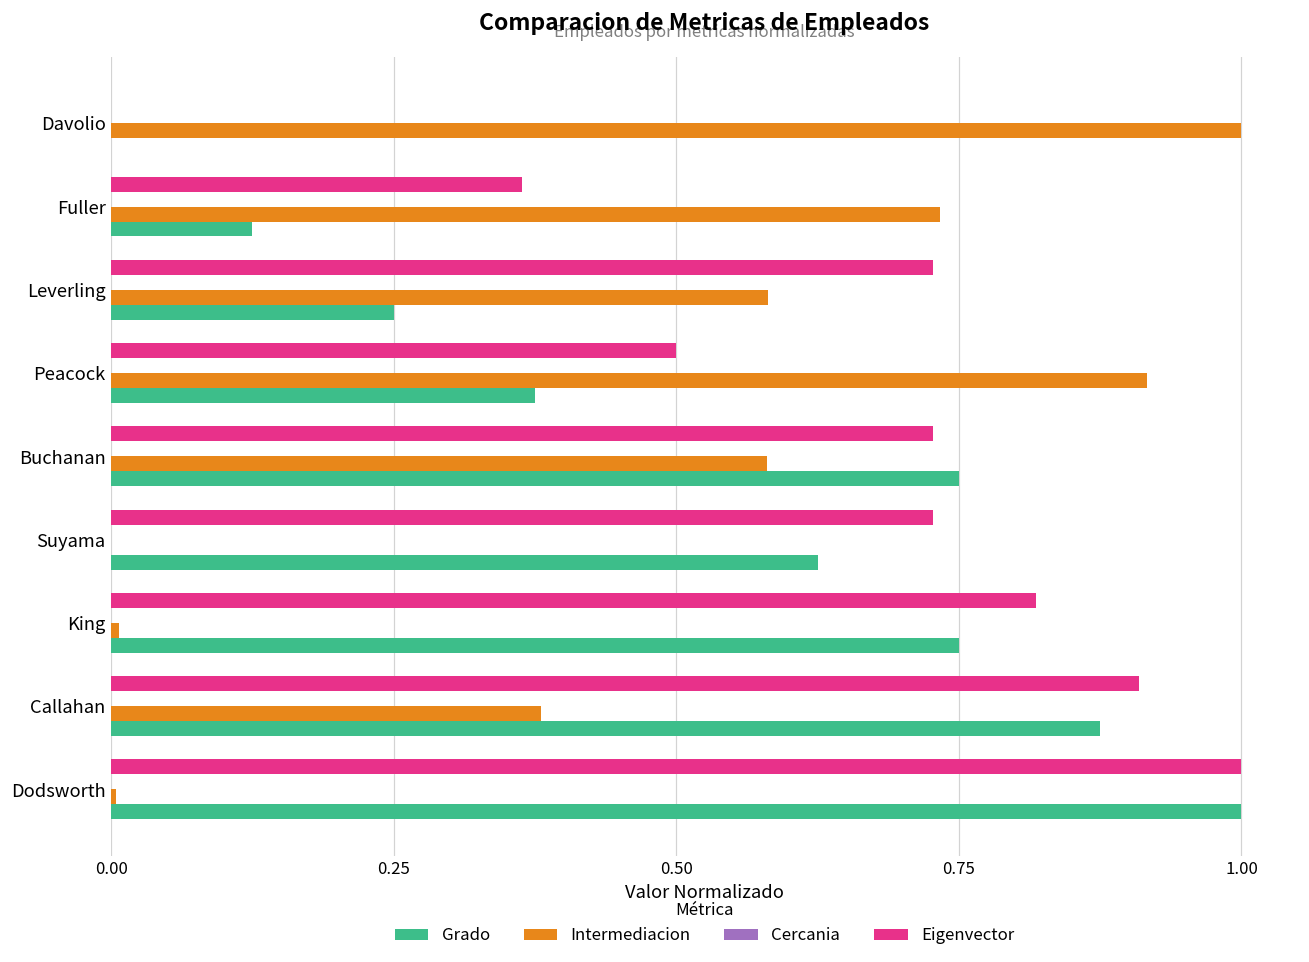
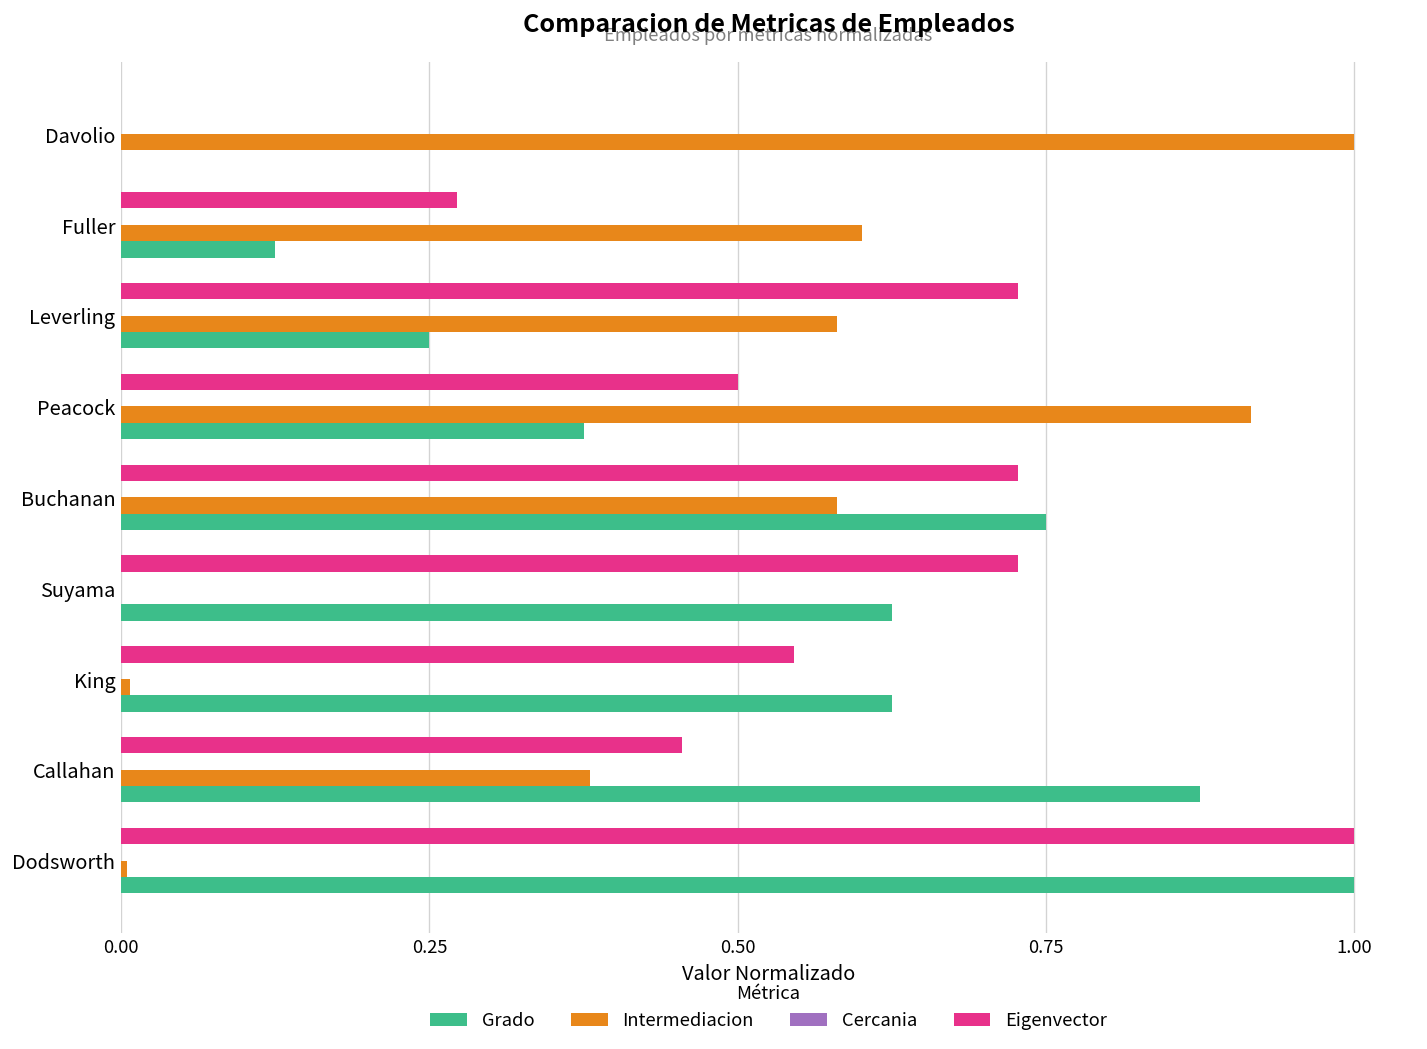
  {
    "Grado": {
      "Davolio": 0.000,
      "Fuller": 0.125,
      "Leverling": 0.250,
      "Peacock": 0.375,
      "Buchanan": 0.750,
      "Suyama": 0.625,
-     "King": 0.750,
+     "King": 0.625,
      "Callahan": 0.875,
      "Dodsworth": 1.000
    },
    "Intermediacion": {
      "Davolio": 1.000,
-     "Fuller": 0.734,
+     "Fuller": 0.601,
      "Leverling": 0.581,
      "Peacock": 0.916,
      "Buchanan": 0.580,
      "Suyama": 0.000,
      "King": 0.007,
      "Callahan": 0.380,
      "Dodsworth": 0.005
    },
    "Cercania": {
      "Davolio": 0.000,
      "Fuller": 0.000,
      "Leverling": 0.000,
      "Peacock": 0.000,
      "Buchanan": 0.000,
      "Suyama": 0.000,
      "King": 0.000,
      "Callahan": 0.000,
      "Dodsworth": 0.000
    },
    "Eigenvector": {
      "Davolio": 0.000,
-     "Fuller": 0.364,
+     "Fuller": 0.273,
      "Leverling": 0.727,
      "Peacock": 0.500,
      "Buchanan": 0.727,
      "Suyama": 0.727,
-     "King": 0.818,
-     "Callahan": 0.909,
+     "King": 0.545,
+     "Callahan": 0.455,
      "Dodsworth": 1.000
    }
  }
